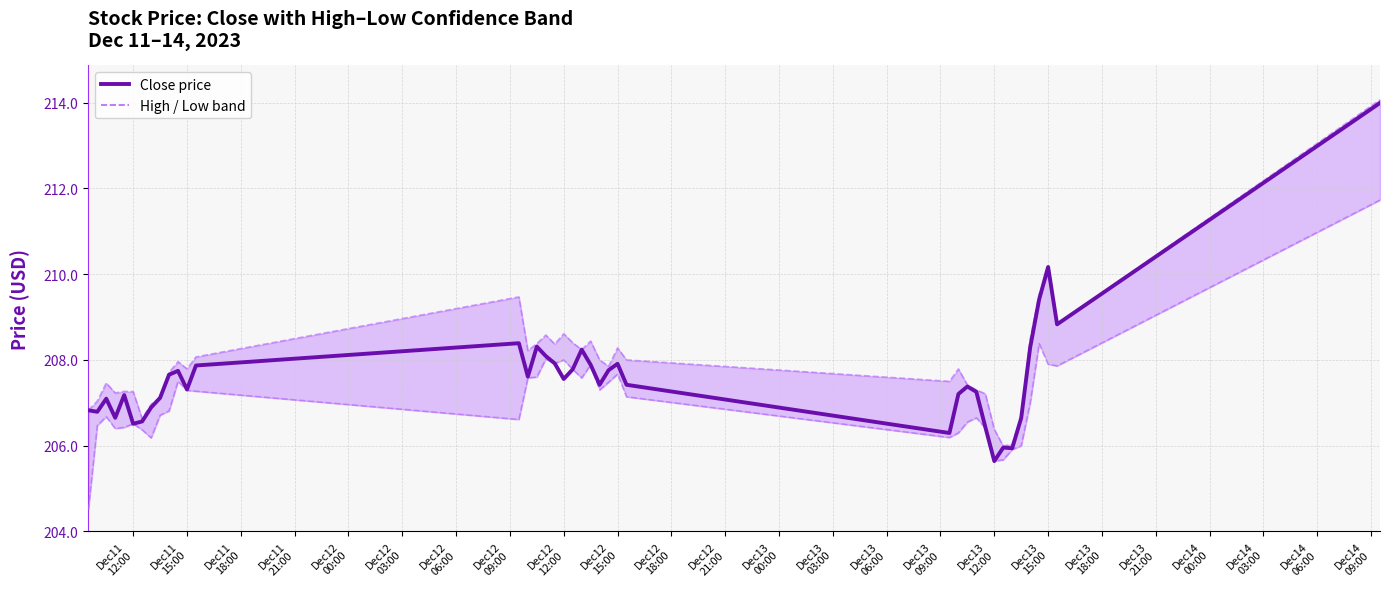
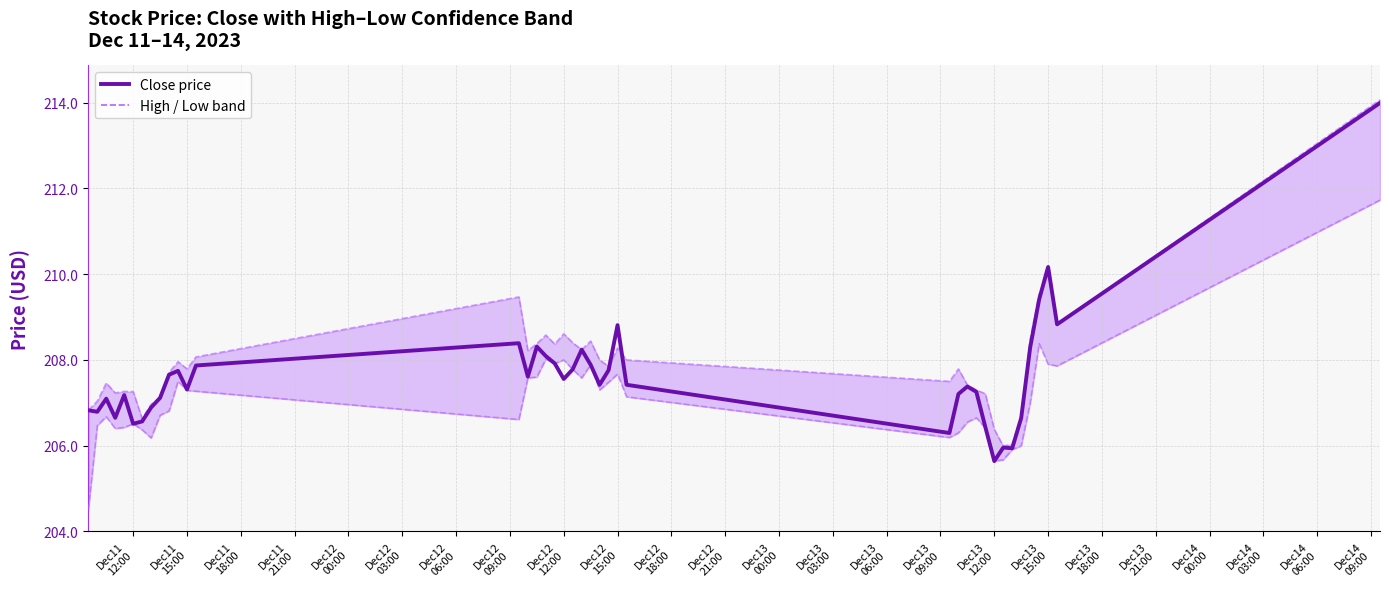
  {
    "Close price": {
      "Dec12 12:00": 207.6,
-     "Dec12 15:00": 207.9,
+     "Dec12 15:00": 208.8,
      "Dec13 15:00": 210.2
    }
  }
